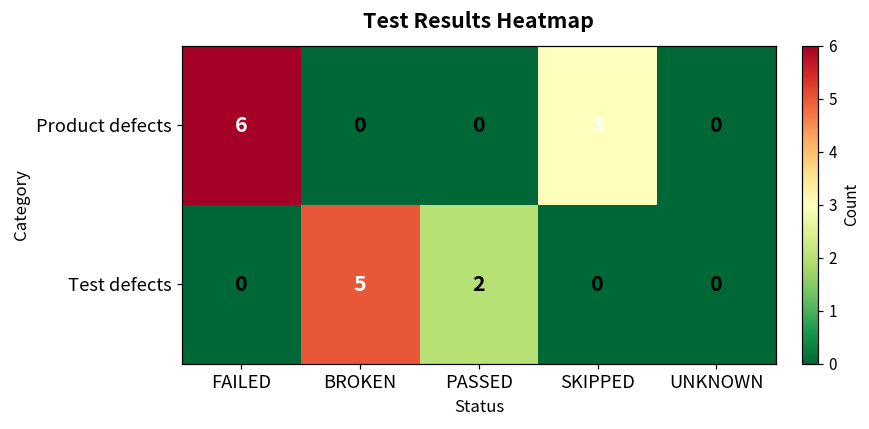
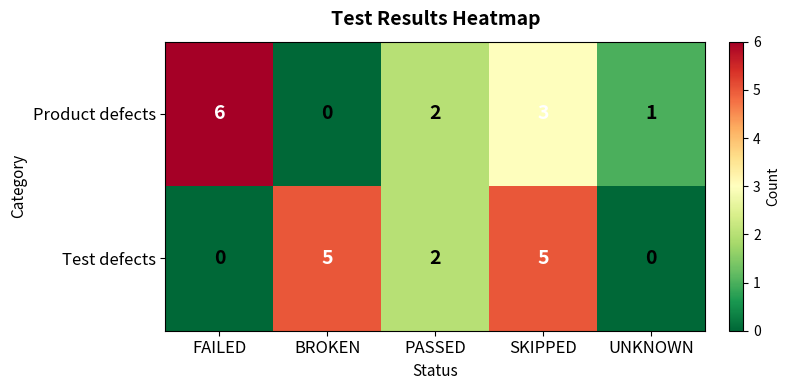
  {
    "Product defects": {
      "FAILED": 6,
      "BROKEN": 0,
-     "PASSED": 0,
+     "PASSED": 2,
      "SKIPPED": 3,
-     "UNKNOWN": 0
+     "UNKNOWN": 1
    },
    "Test defects": {
      "FAILED": 0,
      "BROKEN": 5,
      "PASSED": 2,
-     "SKIPPED": 0,
+     "SKIPPED": 5,
      "UNKNOWN": 0
    }
  }
